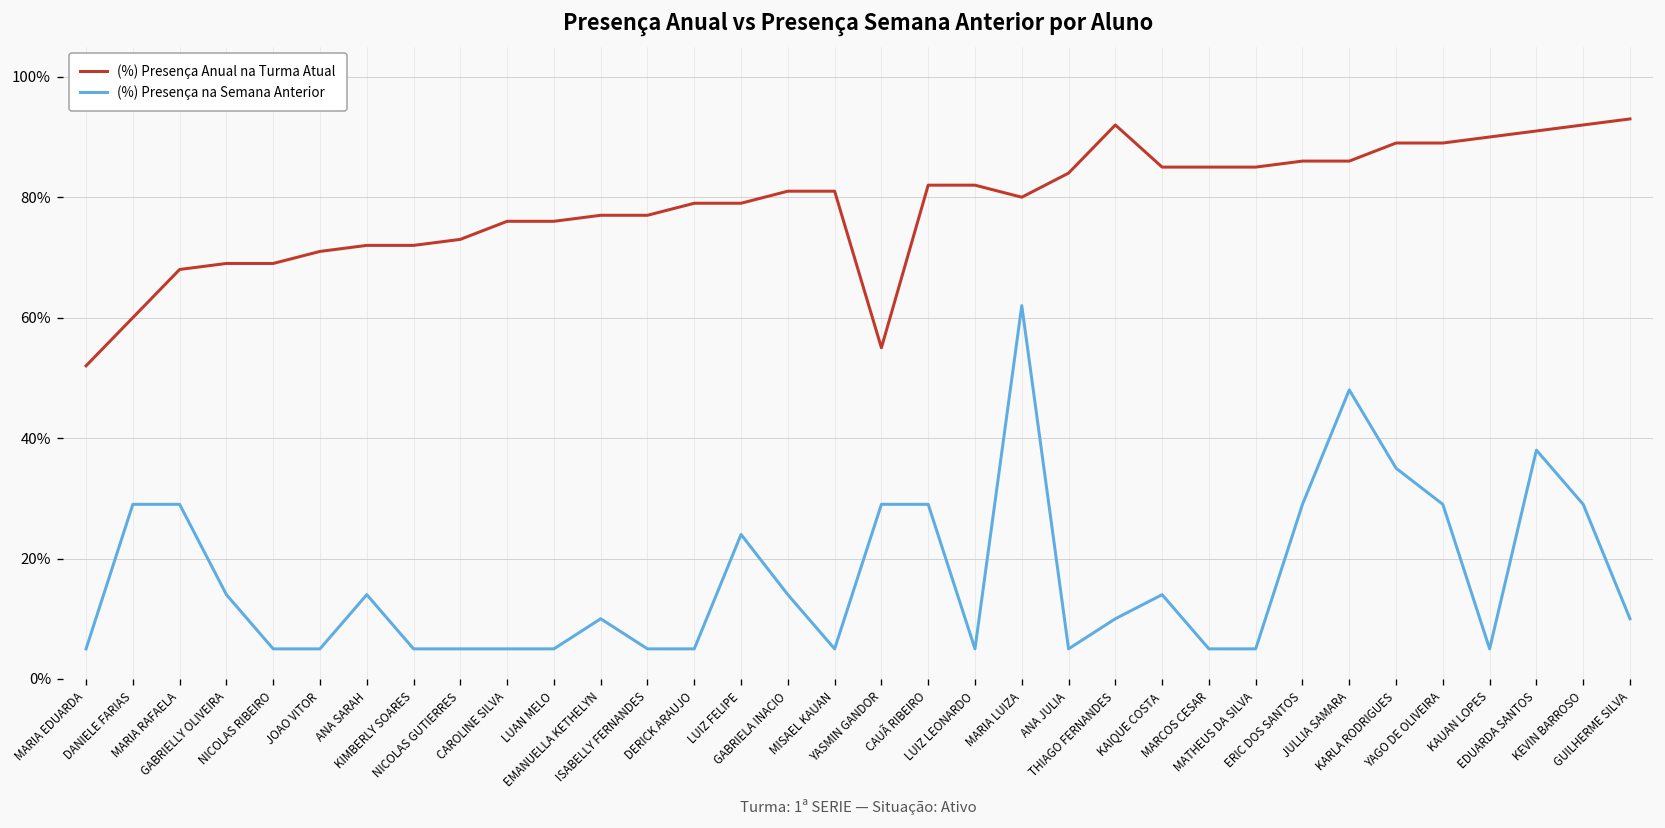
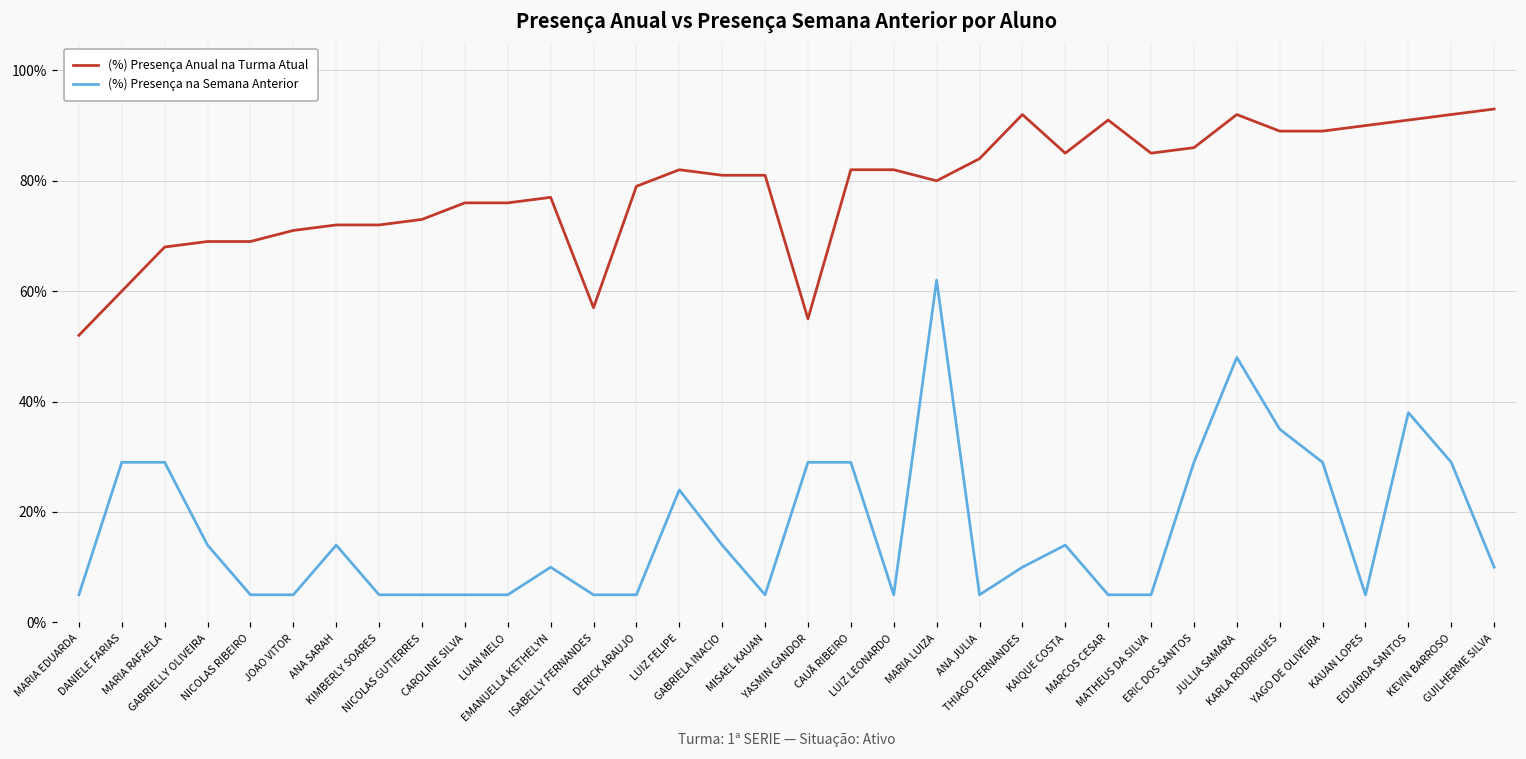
  {
    "(%) Presença Anual na Turma Atual": {
      "MARIA EDUARDA": "52%",
      "DANIELE FARIAS": "60%",
      "MARIA RAFAELA": "68%",
      "GABRIELLY OLIVEIRA": "69%",
      "NICOLAS RIBEIRO": "69%",
      "JOAO VITOR": "71%",
      "ANA SARAH": "72%",
      "KIMBERLY SOARES": "72%",
      "NICOLAS GUTIERRES": "73%",
      "CAROLINE SILVA": "76%",
      "LUAN MELO": "76%",
      "EMANUELLA KETHELYN": "77%",
-     "ISABELLY FERNANDES": "77%",
+     "ISABELLY FERNANDES": "57%",
      "DERICK ARAUJO": "79%",
-     "LUIZ FELIPE": "79%",
+     "LUIZ FELIPE": "82%",
      "GABRIELA INACIO": "81%",
      "MISAEL KAUAN": "81%",
      "YASMIN GANDOR": "55%",
      "CAUÃ RIBEIRO": "82%",
      "LUIZ LEONARDO": "82%",
      "MARIA LUIZA": "80%",
      "ANA JULIA": "84%",
      "THIAGO FERNANDES": "92%",
      "KAIQUE COSTA": "85%",
-     "MARCOS CESAR": "85%",
+     "MARCOS CESAR": "91%",
      "MATHEUS DA SILVA": "85%",
      "ERIC DOS SANTOS": "86%",
-     "JULLIA SAMARA": "86%",
+     "JULLIA SAMARA": "92%",
      "KARLA RODRIGUES": "89%",
      "YAGO DE OLIVEIRA": "89%",
      "KAUAN LOPES": "90%",
      "EDUARDA SANTOS": "91%",
      "KEVIN BARROSO": "92%",
      "GUILHERME SILVA": "93%"
    },
    "(%) Presença na Semana Anterior": {
      "MARIA EDUARDA": "5%",
      "DANIELE FARIAS": "29%",
      "MARIA RAFAELA": "29%",
      "GABRIELLY OLIVEIRA": "14%",
      "NICOLAS RIBEIRO": "5%",
      "JOAO VITOR": "5%",
      "ANA SARAH": "14%",
      "KIMBERLY SOARES": "5%",
      "NICOLAS GUTIERRES": "5%",
      "CAROLINE SILVA": "5%",
      "LUAN MELO": "5%",
      "EMANUELLA KETHELYN": "10%",
      "ISABELLY FERNANDES": "5%",
      "DERICK ARAUJO": "5%",
      "LUIZ FELIPE": "24%",
      "GABRIELA INACIO": "14%",
      "MISAEL KAUAN": "5%",
      "YASMIN GANDOR": "29%",
      "CAUÃ RIBEIRO": "29%",
      "LUIZ LEONARDO": "5%",
      "MARIA LUIZA": "62%",
      "ANA JULIA": "5%",
      "THIAGO FERNANDES": "10%",
      "KAIQUE COSTA": "14%",
      "MARCOS CESAR": "5%",
      "MATHEUS DA SILVA": "5%",
      "ERIC DOS SANTOS": "29%",
      "JULLIA SAMARA": "48%",
      "KARLA RODRIGUES": "35%",
      "YAGO DE OLIVEIRA": "29%",
      "KAUAN LOPES": "5%",
      "EDUARDA SANTOS": "38%",
      "KEVIN BARROSO": "29%",
      "GUILHERME SILVA": "10%"
    }
  }
